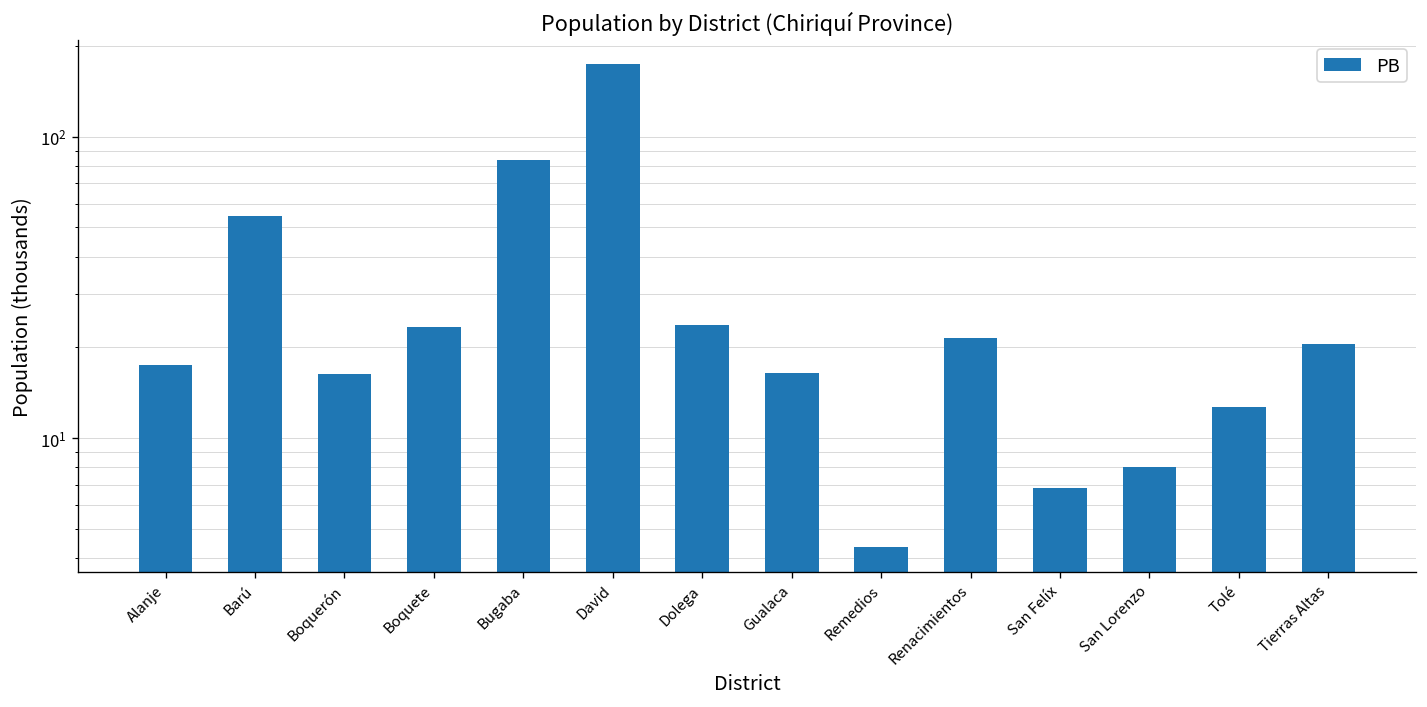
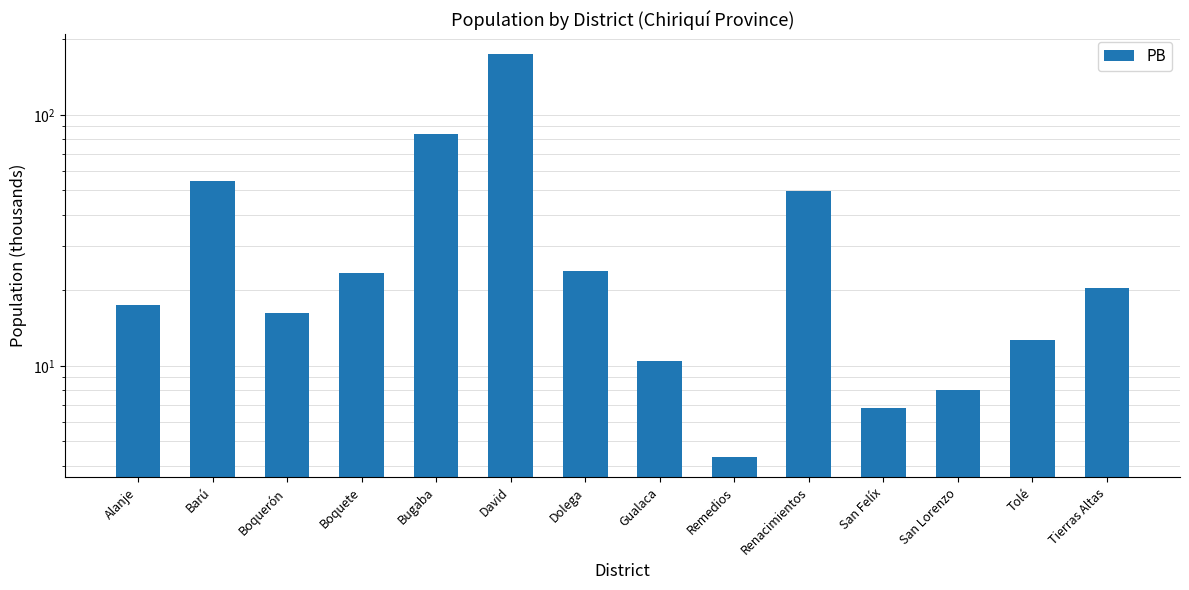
  {
    "Alanje": 17,
    "Barú": 54,
    "Boquerón": 16,
    "Boquete": 23,
    "Bugaba": 84,
    "David": 170,
    "Dolega": 24,
-   "Gualaca": 16,
+   "Gualaca": 10.4,
    "Remedios": 4.3,
-   "Renacimientos": 21,
+   "Renacimientos": 50,
    "San Felíx": 6.8,
    "San Lorenzo": 8.0,
    "Tolé": 13,
    "Tierras Altas": 20
  }
